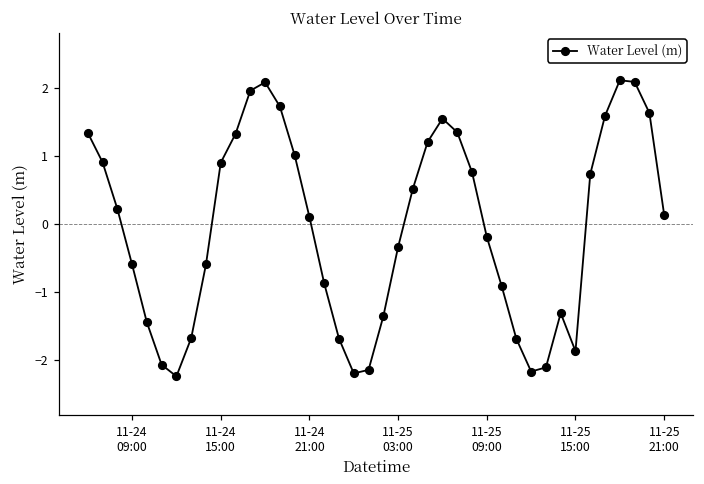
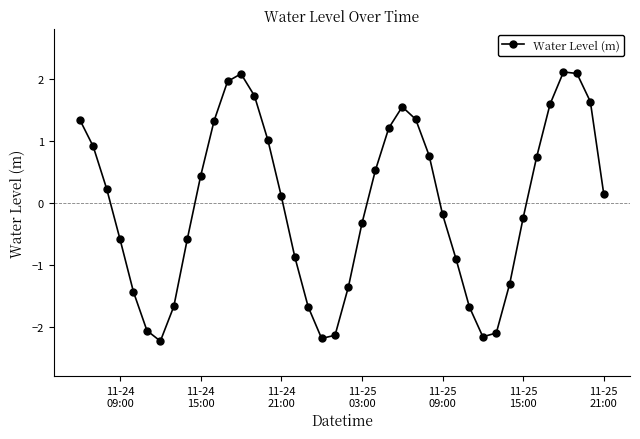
  {
    "11-24 09:00": -0.6,
-   "11-24 15:00": 0.9,
+   "11-24 15:00": 0.4,
    "11-24 21:00": 0.1,
    "11-25 03:00": -0.3,
    "11-25 09:00": -0.2,
-   "11-25 15:00": -1.9,
+   "11-25 15:00": -0.2,
    "11-25 21:00": 0.1
  }
